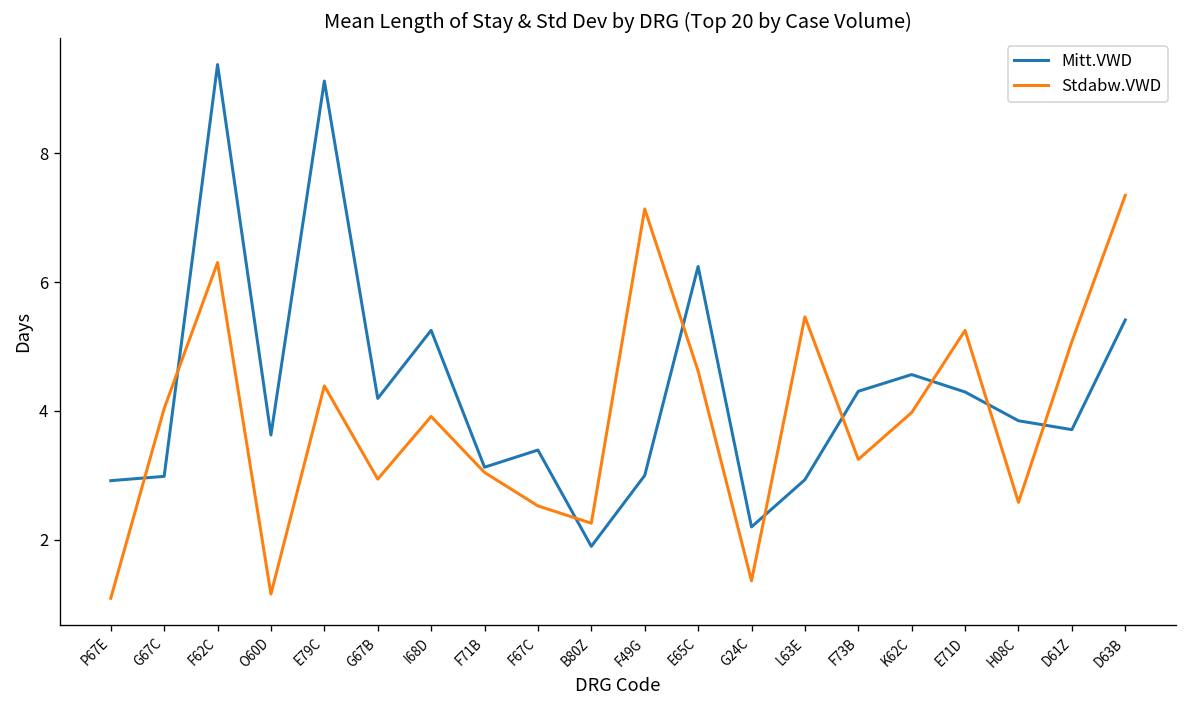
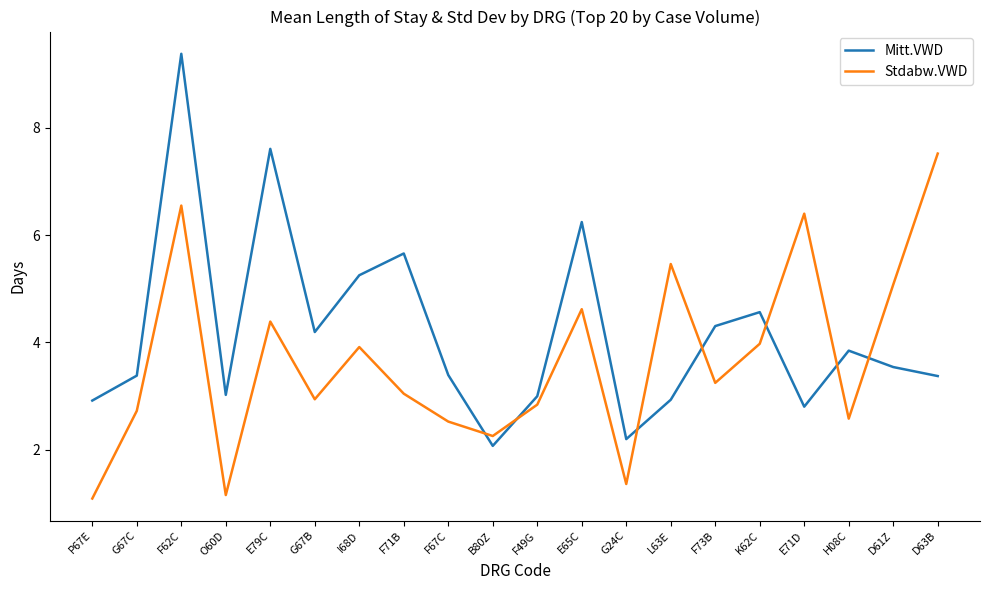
  {
    "Mitt.VWD": {
      "P67E": 2.9,
-     "G67C": 3.0,
+     "G67C": 3.4,
      "F62C": 9.4,
-     "O60D": 3.6,
-     "E79C": 9.1,
+     "O60D": 3.0,
+     "E79C": 7.6,
      "G67B": 4.2,
      "I68D": 5.3,
-     "F71B": 3.1,
+     "F71B": 5.7,
      "F67C": 3.4,
-     "B80Z": 1.9,
+     "B80Z": 2.1,
      "F49G": 3.0,
      "E65C": 6.2,
      "G24C": 2.2,
      "L63E": 2.9,
      "F73B": 4.3,
      "K62C": 4.6,
-     "E71D": 4.3,
+     "E71D": 2.8,
      "H08C": 3.8,
-     "D61Z": 3.7,
-     "D63B": 5.4
+     "D61Z": 3.5,
+     "D63B": 3.4
    },
    "Stdabw.VWD": {
      "P67E": 1.1,
-     "G67C": 4.0,
-     "F62C": 6.3,
+     "G67C": 2.7,
+     "F62C": 6.6,
      "O60D": 1.2,
      "E79C": 4.4,
      "G67B": 2.9,
      "I68D": 3.9,
      "F71B": 3.0,
      "F67C": 2.5,
      "B80Z": 2.3,
-     "F49G": 7.1,
+     "F49G": 2.8,
      "E65C": 4.6,
      "G24C": 1.4,
      "L63E": 5.5,
      "F73B": 3.2,
      "K62C": 4.0,
-     "E71D": 5.3,
+     "E71D": 6.4,
      "H08C": 2.6,
      "D61Z": 5.1,
-     "D63B": 7.3
+     "D63B": 7.5
    }
  }
